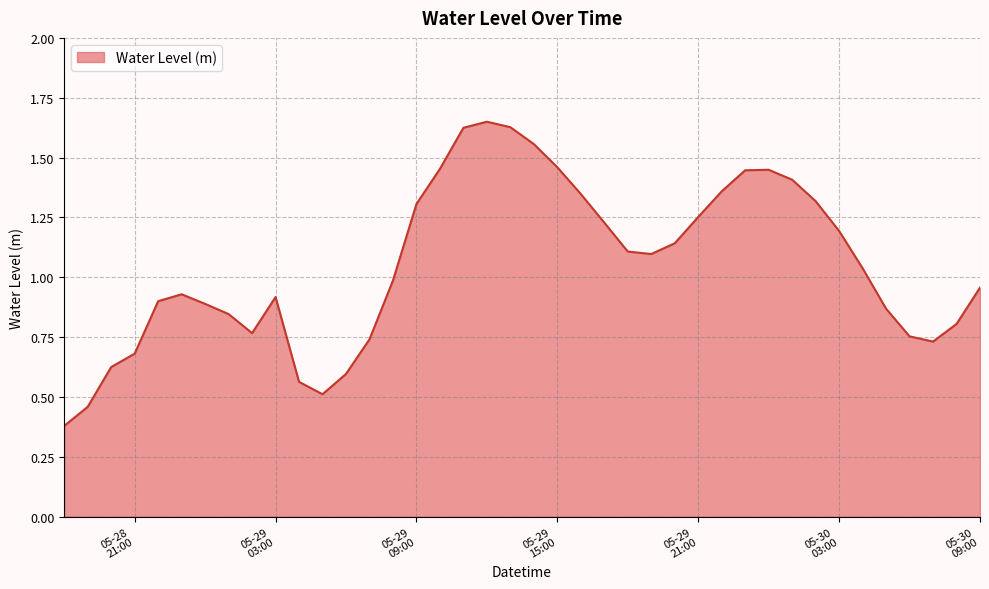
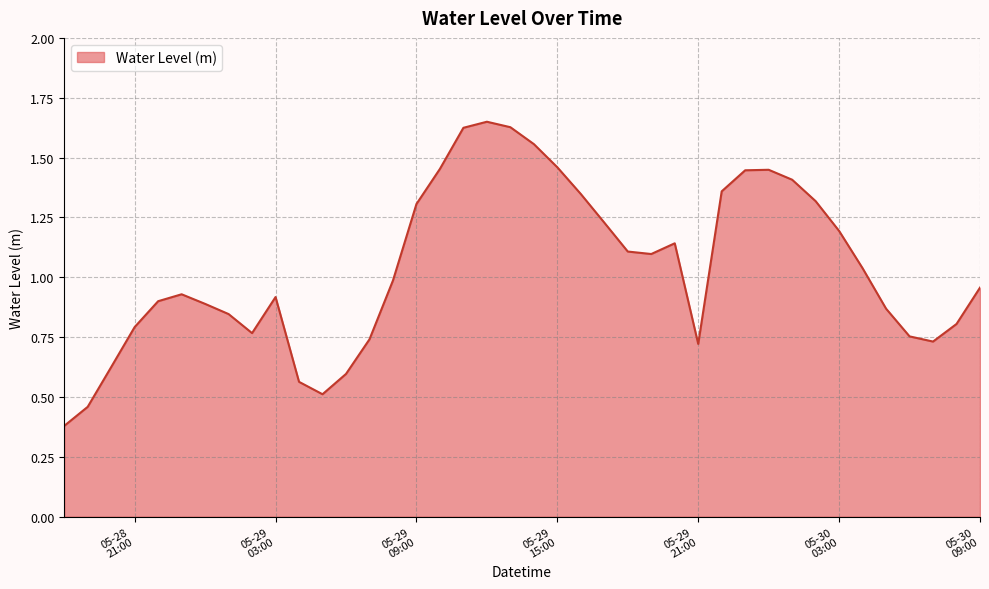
  {
-   "05-28 21:00": 0.68,
+   "05-28 21:00": 0.79,
    "05-29 03:00": 0.92,
    "05-29 09:00": 1.31,
    "05-29 15:00": 1.46,
-   "05-29 21:00": 1.25,
+   "05-29 21:00": 0.72,
    "05-30 03:00": 1.19,
    "05-30 09:00": 0.96
  }
